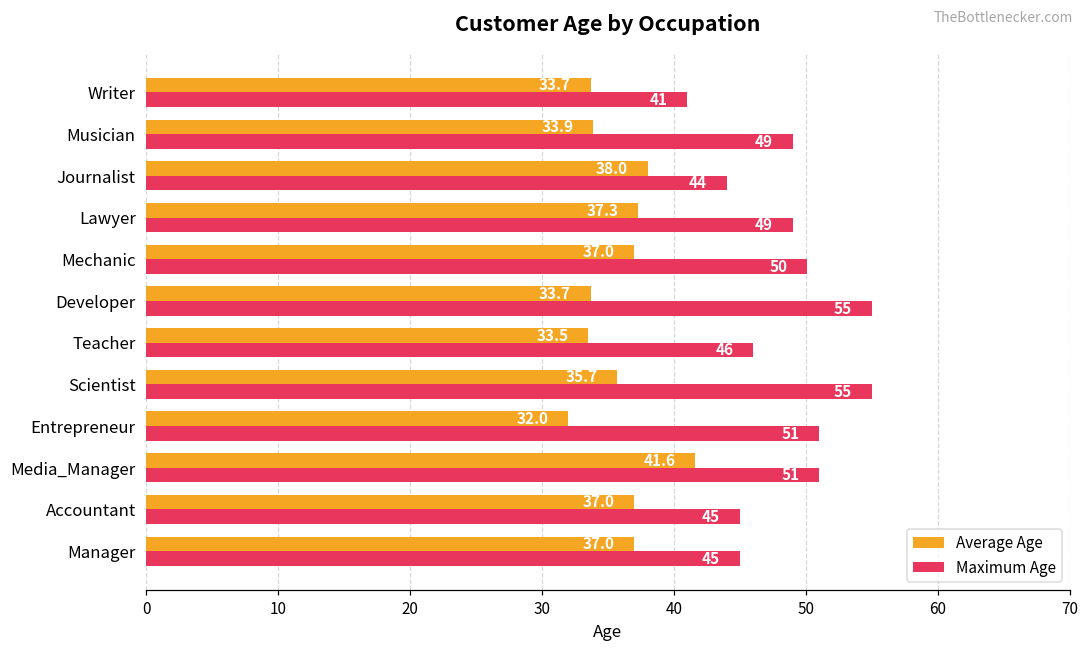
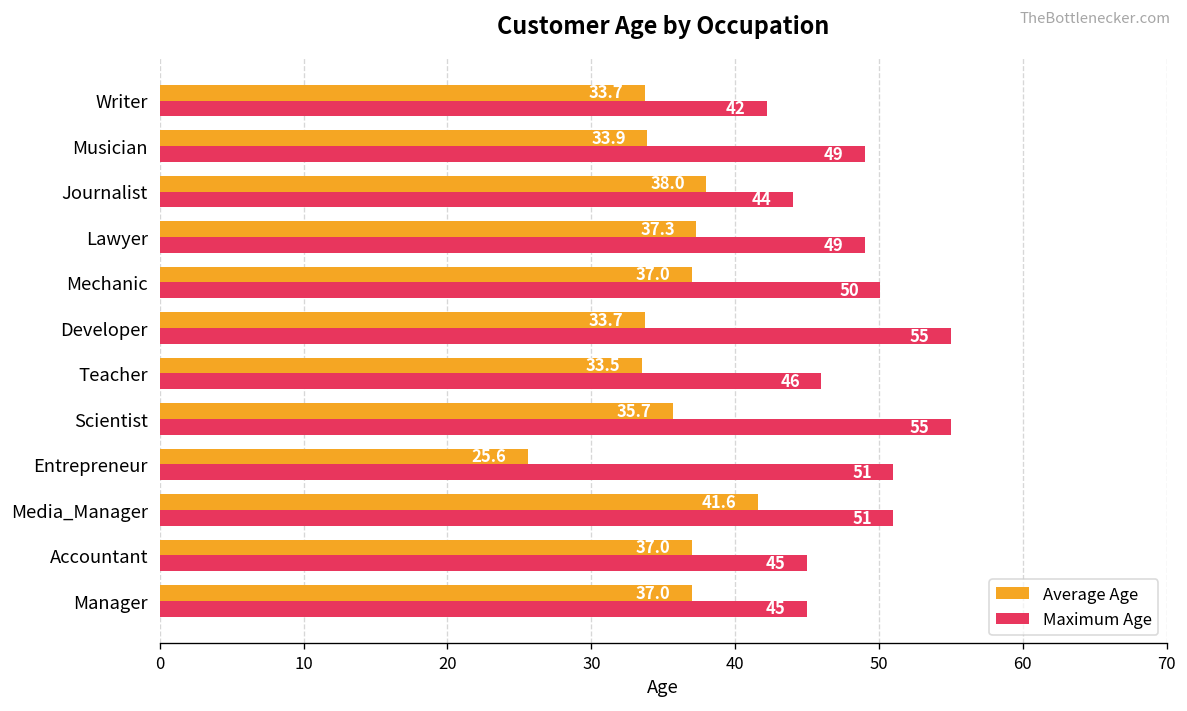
  {
    "Average Age": {
      "Writer": 33.7,
      "Musician": 33.9,
      "Journalist": 38.0,
      "Lawyer": 37.3,
      "Mechanic": 37.0,
      "Developer": 33.7,
      "Teacher": 33.5,
      "Scientist": 35.7,
-     "Entrepreneur": 32.0,
+     "Entrepreneur": 25.6,
      "Media_Manager": 41.6,
      "Accountant": 37.0,
      "Manager": 37.0
    },
    "Maximum Age": {
-     "Writer": 41,
+     "Writer": 42,
      "Musician": 49,
      "Journalist": 44,
      "Lawyer": 49,
      "Mechanic": 50,
      "Developer": 55,
      "Teacher": 46,
      "Scientist": 55,
      "Entrepreneur": 51,
      "Media_Manager": 51,
      "Accountant": 45,
      "Manager": 45
    }
  }
